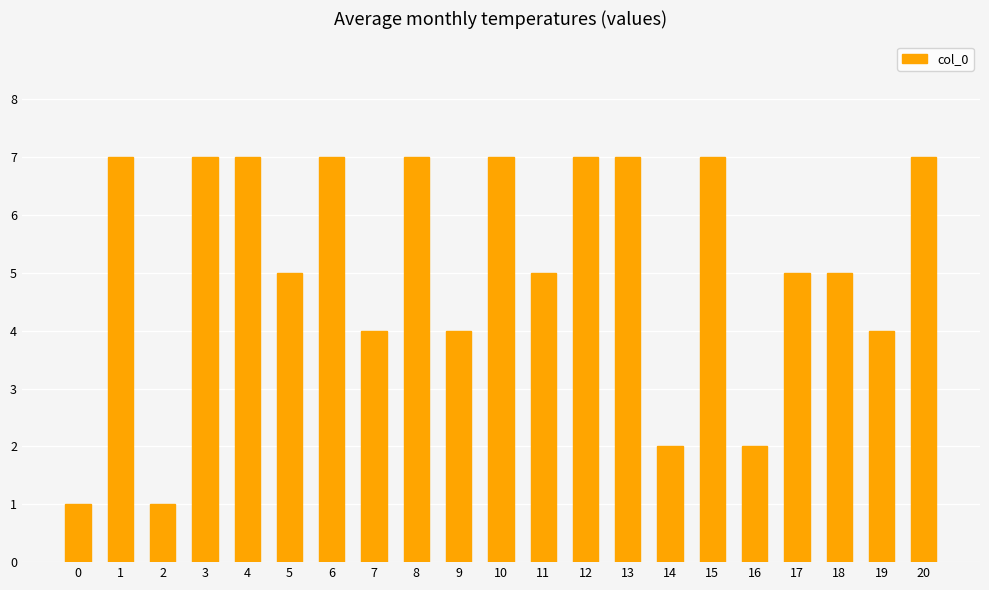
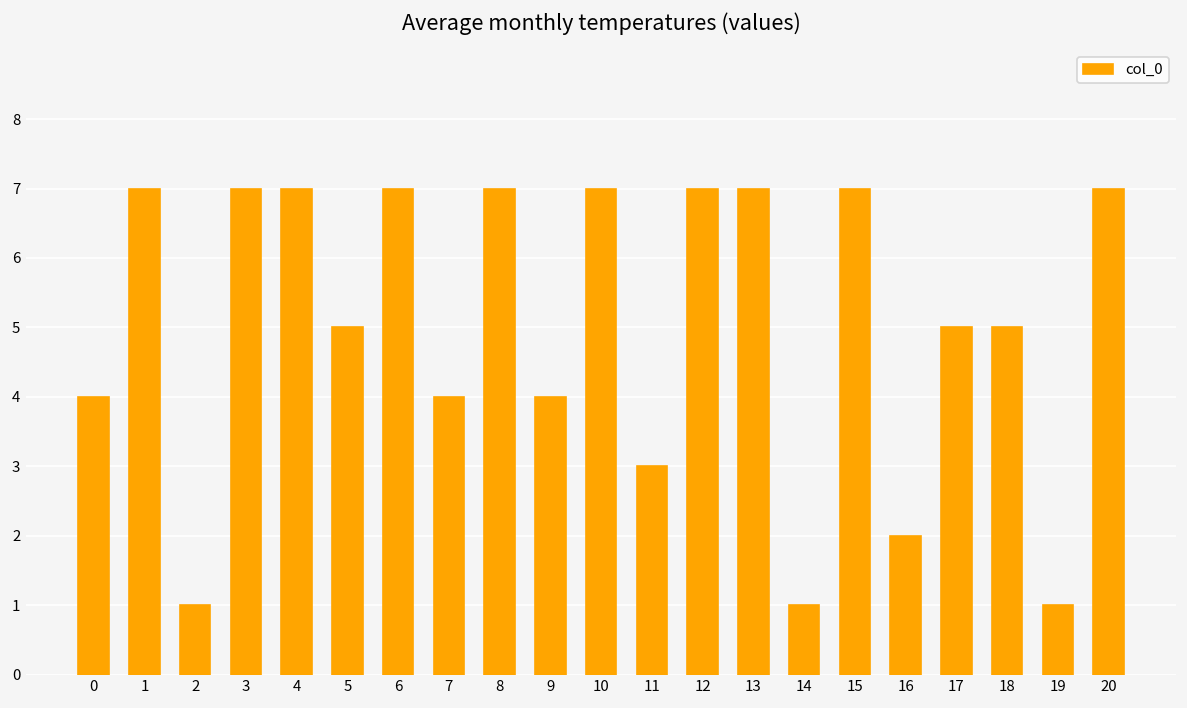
  {
-   "0": 1,
+   "0": 4,
    "1": 7,
    "2": 1,
    "3": 7,
    "4": 7,
    "5": 5,
    "6": 7,
    "7": 4,
    "8": 7,
    "9": 4,
    "10": 7,
-   "11": 5,
+   "11": 3,
    "12": 7,
    "13": 7,
-   "14": 2,
+   "14": 1,
    "15": 7,
    "16": 2,
    "17": 5,
    "18": 5,
-   "19": 4,
+   "19": 1,
    "20": 7
  }
